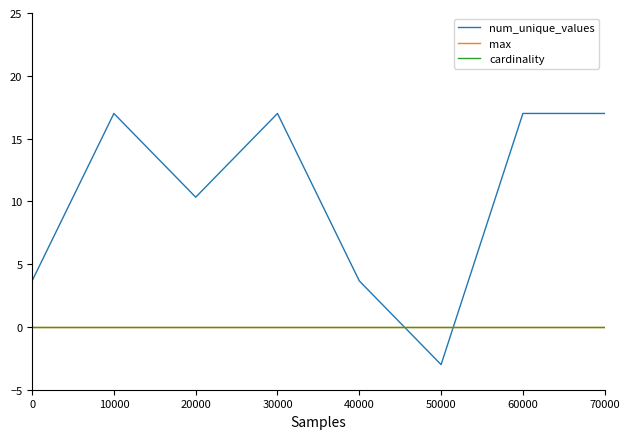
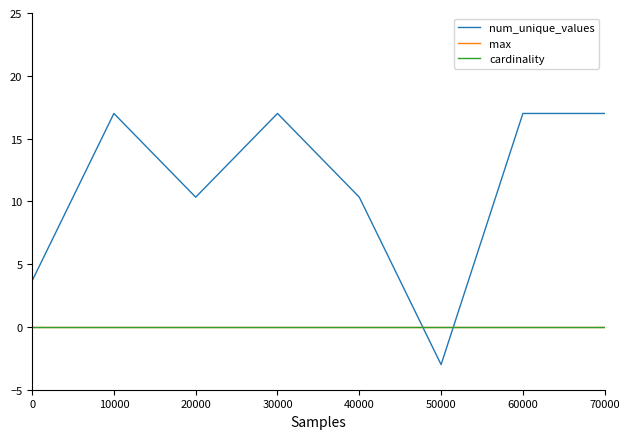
  {
    "num_unique_values": {
      "0": 3.7,
      "10000": 17.0,
      "20000": 10.3,
      "30000": 17.0,
-     "40000": 3.7,
+     "40000": 10.3,
      "50000": -3.0,
      "60000": 17.0,
      "70000": 17.0
    },
    "cardinality": {
      "0": 0.0,
      "10000": 0.0,
      "20000": 0.0,
      "30000": 0.0,
      "40000": 0.0,
      "50000": 0.0,
      "60000": 0.0,
      "70000": 0.0
    }
  }
